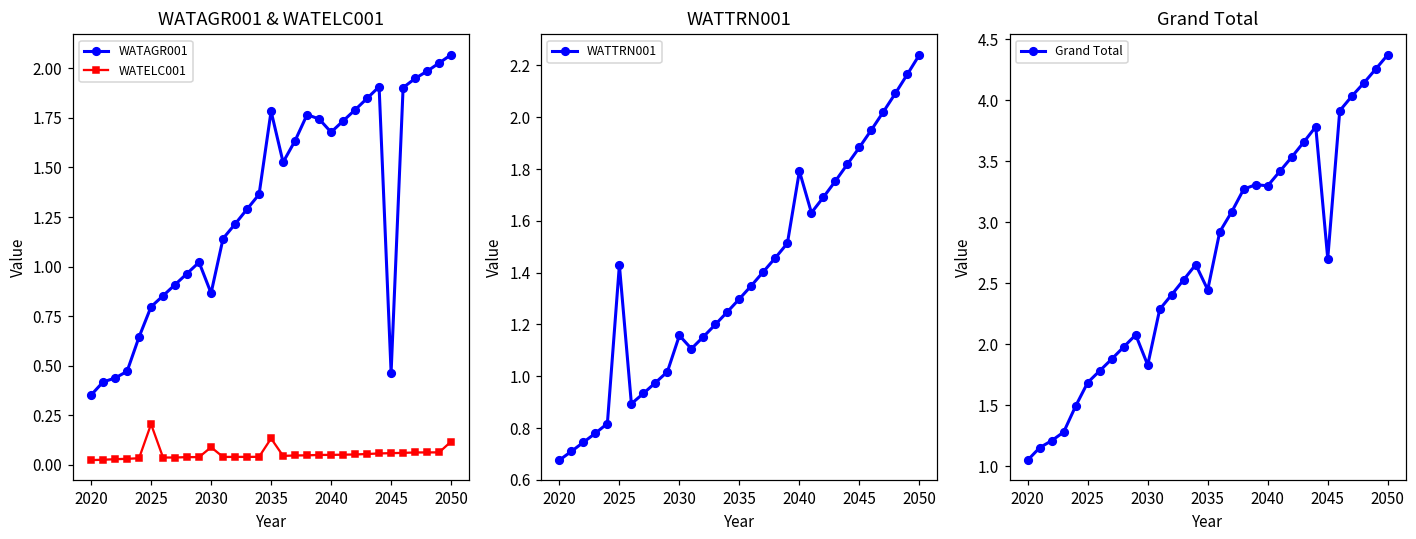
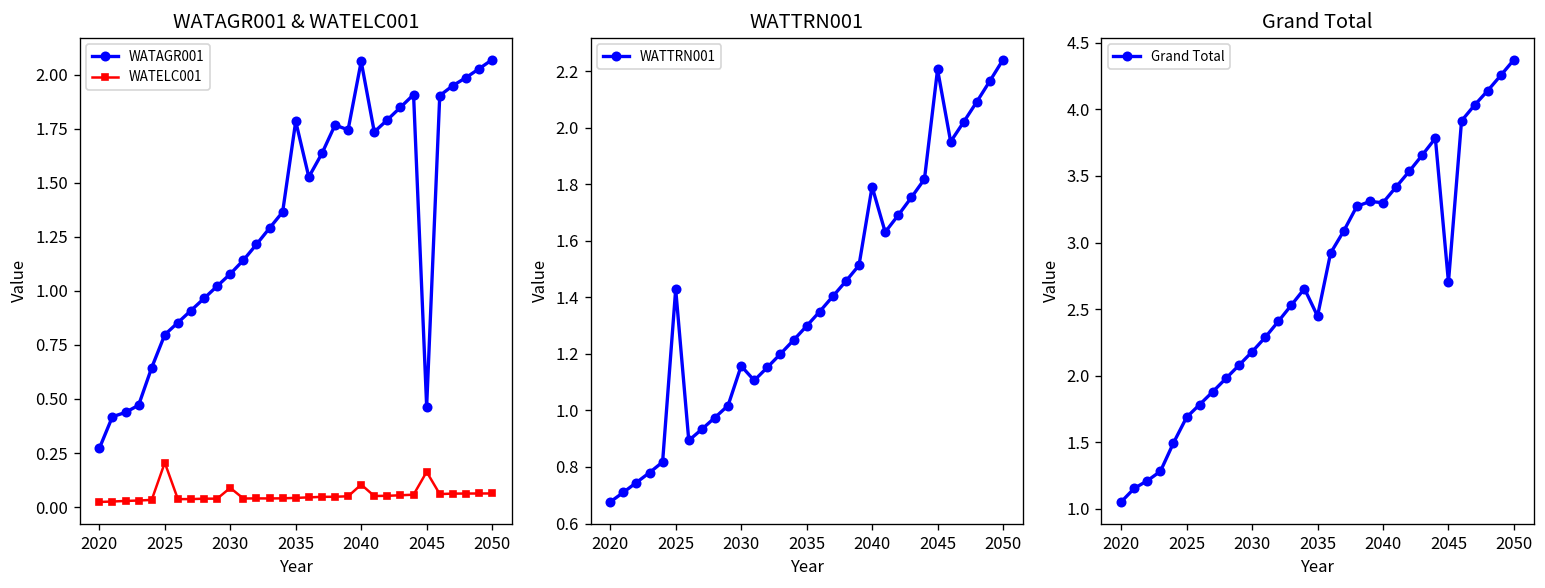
  {
    "WATAGR001 & WATELC001": {
      "WATAGR001": {
-       "2020": 0.35,
+       "2020": 0.27,
        "2025": 0.80,
-       "2030": 0.87,
+       "2030": 1.08,
        "2035": 1.78,
-       "2040": 1.68,
+       "2040": 2.06,
        "2045": 0.46,
        "2050": 2.07
      },
      "WATELC001": {
        "2020": 0.02,
        "2025": 0.21,
        "2030": 0.09,
-       "2035": 0.13,
-       "2040": 0.05,
-       "2045": 0.06,
-       "2050": 0.12
+       "2035": 0.04,
+       "2040": 0.10,
+       "2045": 0.16,
+       "2050": 0.06
      }
    },
    "WATTRN001": {
      "2020": 0.68,
      "2025": 1.43,
      "2030": 1.16,
      "2035": 1.30,
      "2040": 1.79,
-     "2045": 1.88,
+     "2045": 2.21,
      "2050": 2.24
    },
    "Grand Total": {
      "2020": 1.05,
      "2025": 1.69,
-     "2030": 1.83,
+     "2030": 2.18,
      "2035": 2.45,
      "2040": 3.30,
      "2045": 2.70,
      "2050": 4.37
    }
  }
